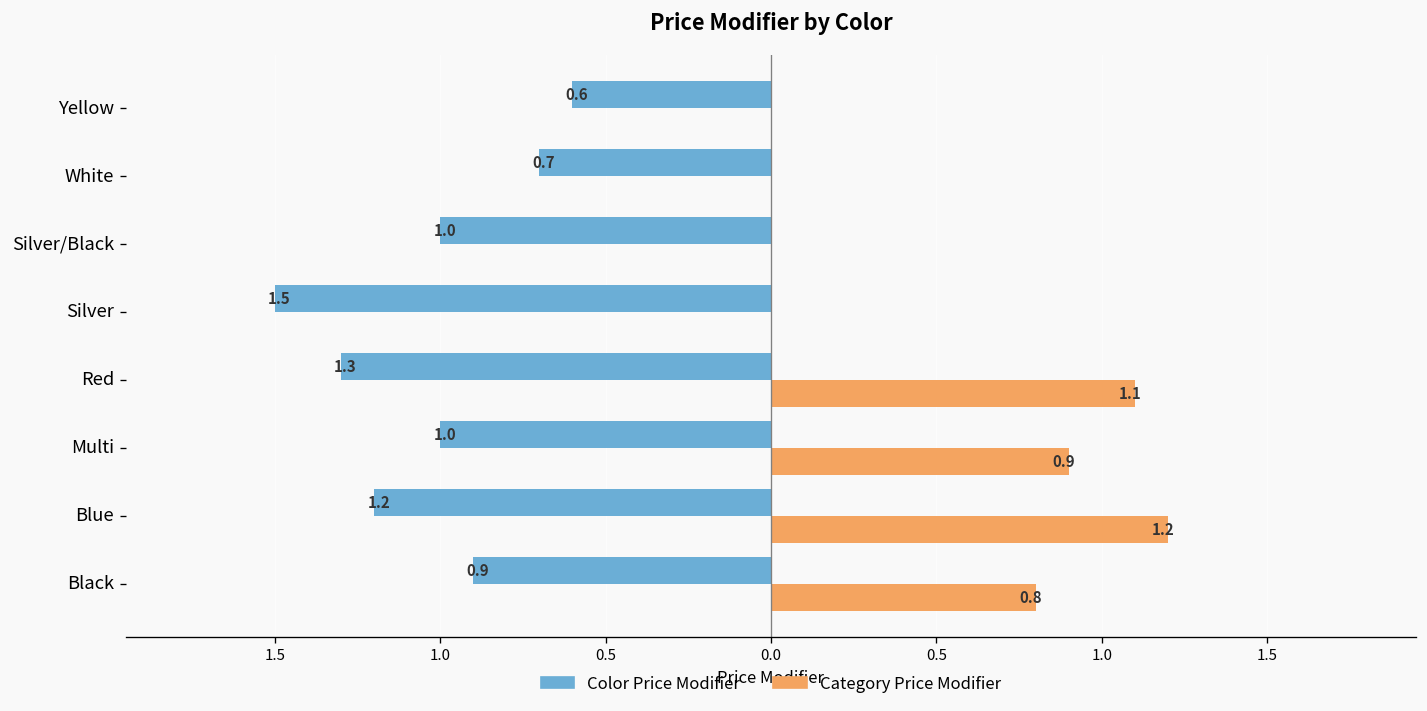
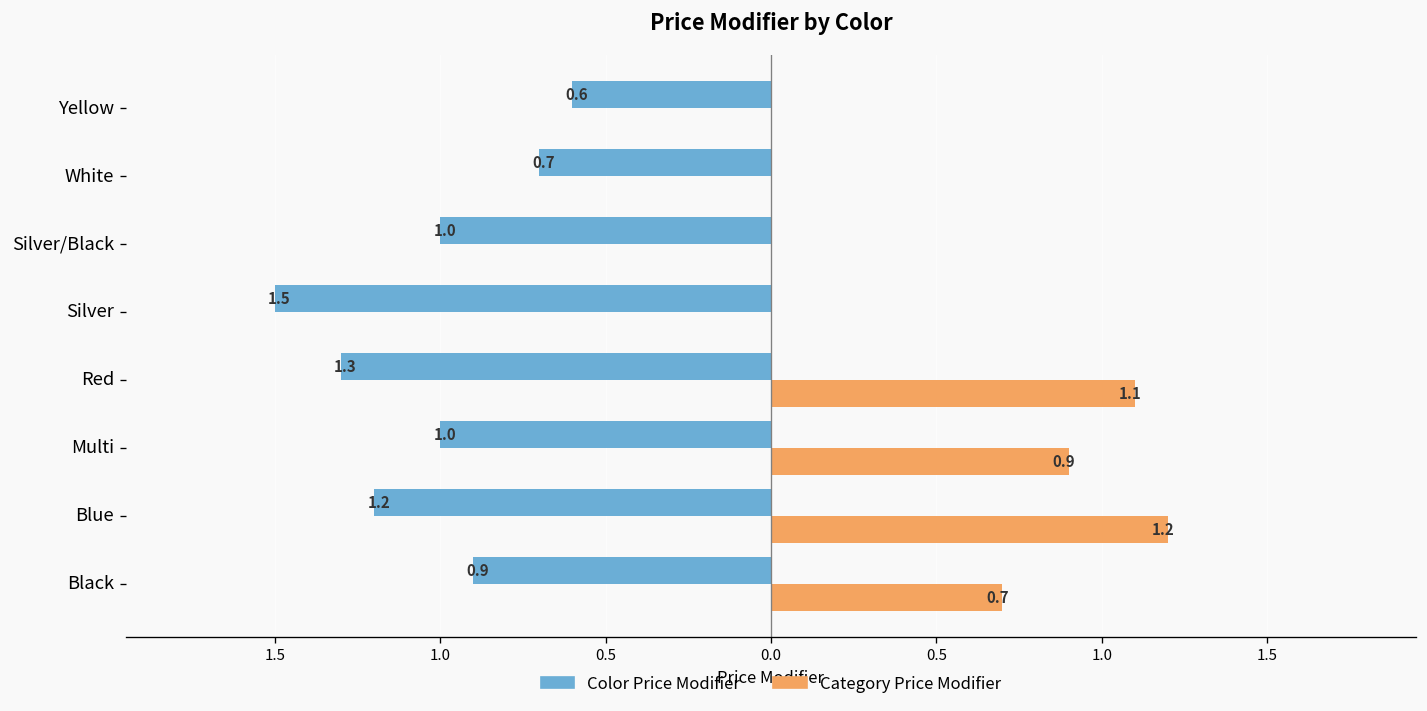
  {
    "Category Price Modifier": {
      "Red": 1.1,
      "Multi": 0.9,
      "Blue": 1.2,
-     "Black": 0.8
+     "Black": 0.7
    }
  }
